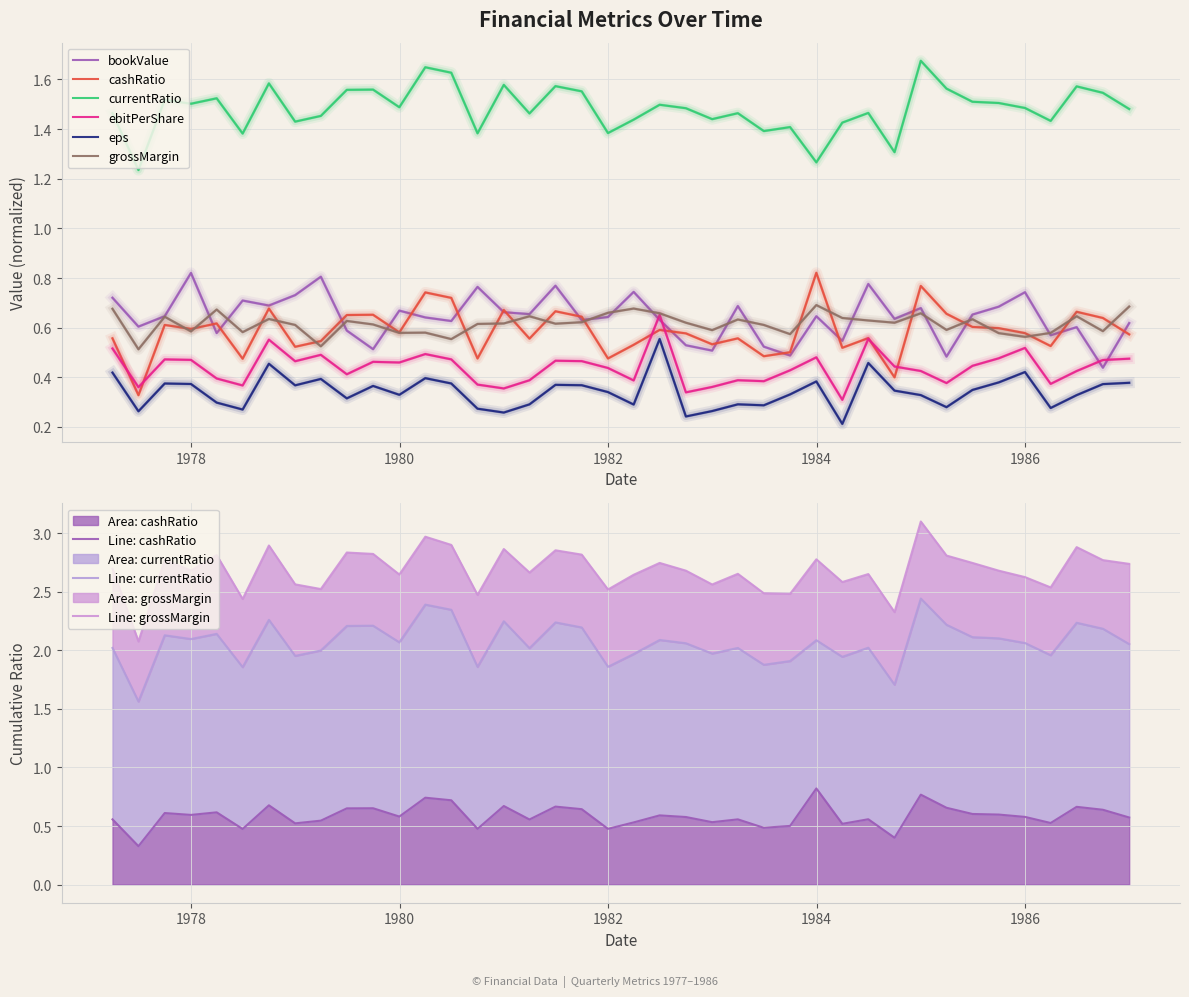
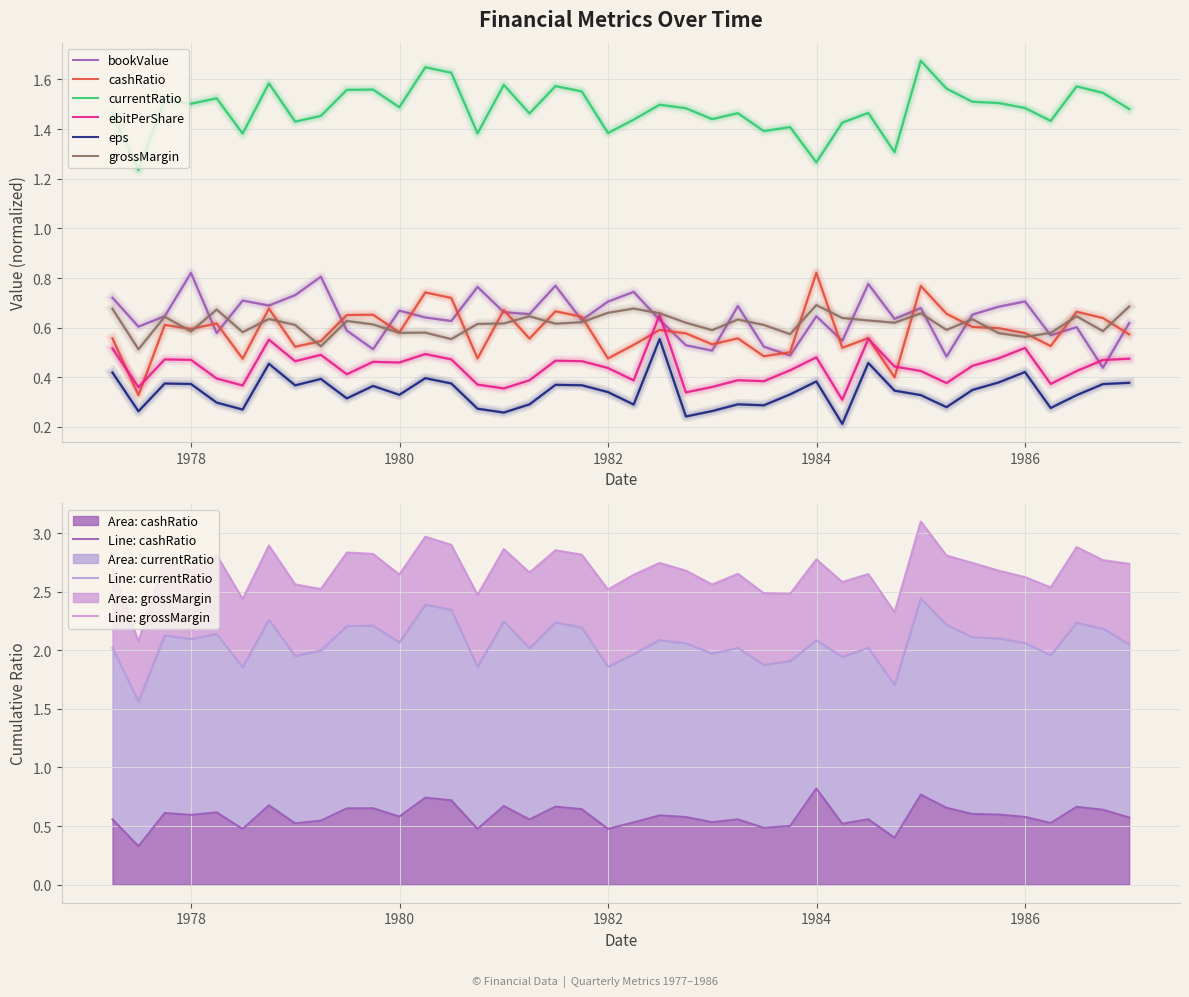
  {
    "Financial Metrics Over Time": {
      "bookValue": {
        "1978": 0.82,
        "1980": 0.67,
-       "1982": 0.64,
+       "1982": 0.71,
        "1984": 0.65,
-       "1986": 0.74
+       "1986": 0.71
      },
      "cashRatio": {
        "1982": 0.48,
        "1984": 0.82,
        "1986": 0.58
      },
      "currentRatio": {
        "1978": 1.50,
        "1980": 1.49,
        "1982": 1.38,
        "1984": 1.27,
        "1986": 1.49
      },
      "ebitPerShare": {
        "1978": 0.47,
        "1980": 0.46,
        "1982": 0.44,
        "1984": 0.48,
        "1986": 0.52
      },
      "eps": {
        "1978": 0.37,
        "1980": 0.33,
        "1982": 0.34,
        "1984": 0.38,
        "1986": 0.42
      },
      "grossMargin": {
        "1982": 0.66,
        "1984": 0.69,
        "1986": 0.56
      }
    }
  }
